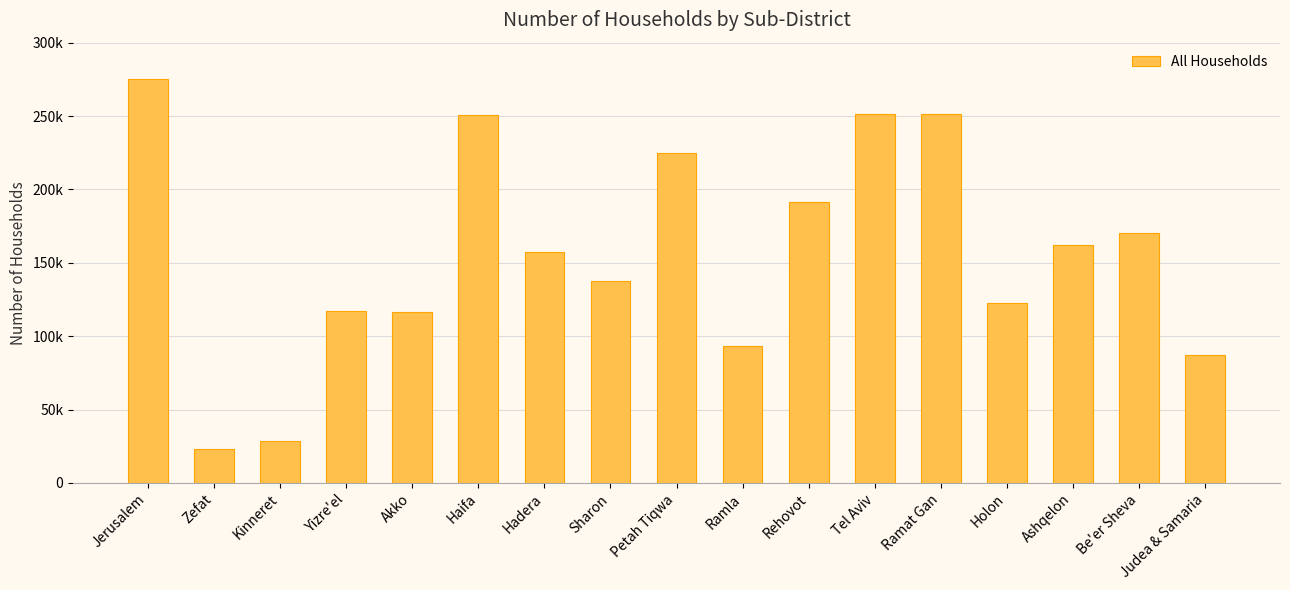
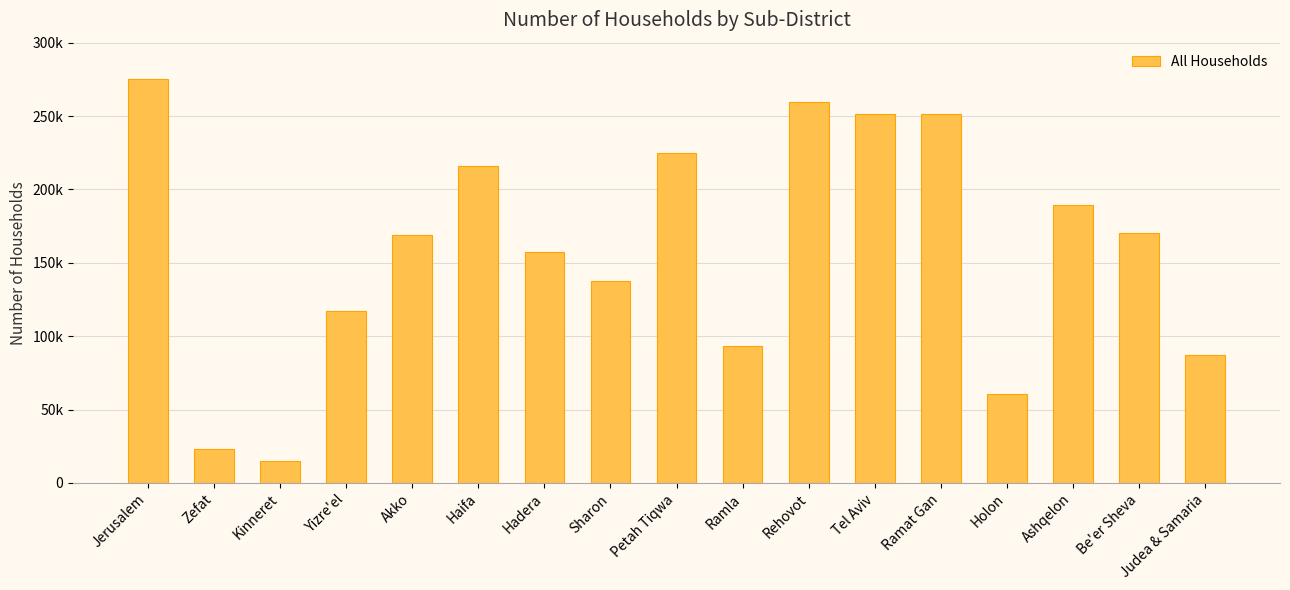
  {
    "Jerusalem": 275000,
    "Zefat": 23000,
-   "Kinneret": 29000,
+   "Kinneret": 15000,
    "Yizre'el": 117000,
-   "Akko": 116000,
-   "Haifa": 250000,
+   "Akko": 169000,
+   "Haifa": 216000,
    "Hadera": 157000,
    "Sharon": 137000,
    "Petah Tiqwa": 225000,
    "Ramla": 94000,
-   "Rehovot": 192000,
+   "Rehovot": 260000,
    "Tel Aviv": 252000,
    "Ramat Gan": 251000,
-   "Holon": 122000,
-   "Ashqelon": 162000,
+   "Holon": 61000,
+   "Ashqelon": 190000,
    "Be'er Sheva": 170000,
    "Judea & Samaria": 87000
  }
